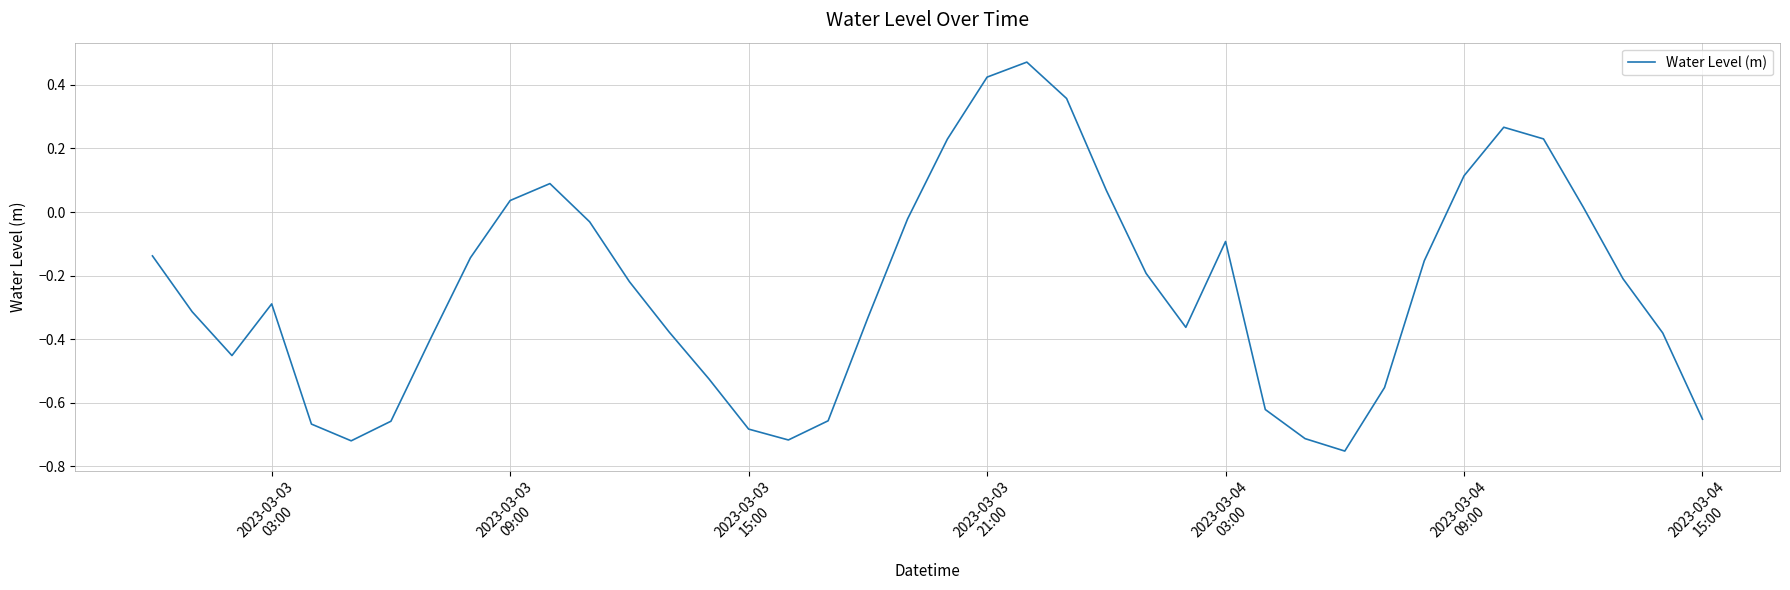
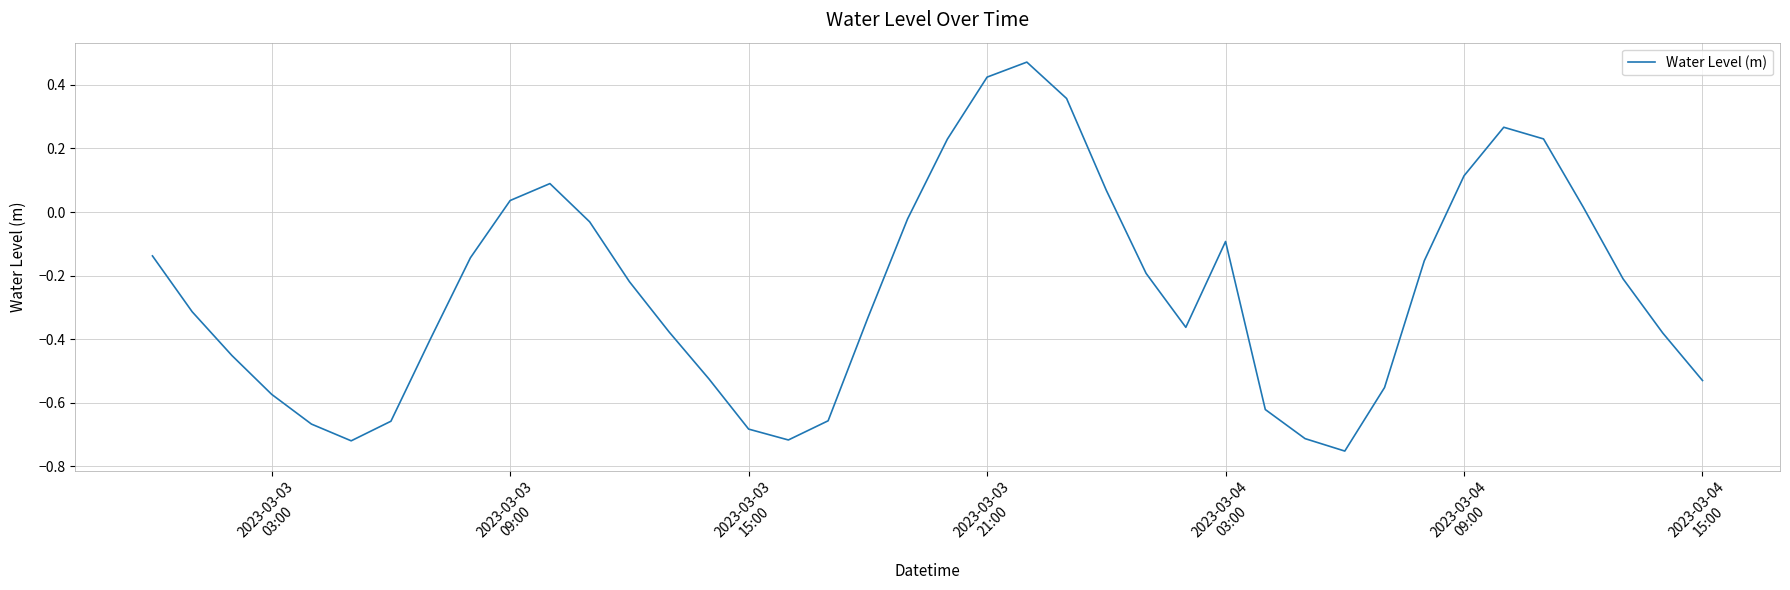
  {
-   "2023-03-03 03:00": -0.29,
+   "2023-03-03 03:00": -0.57,
    "2023-03-03 09:00": 0.04,
    "2023-03-03 15:00": -0.68,
    "2023-03-03 21:00": 0.42,
    "2023-03-04 03:00": -0.09,
    "2023-03-04 09:00": 0.11,
-   "2023-03-04 15:00": -0.65
+   "2023-03-04 15:00": -0.53
  }
